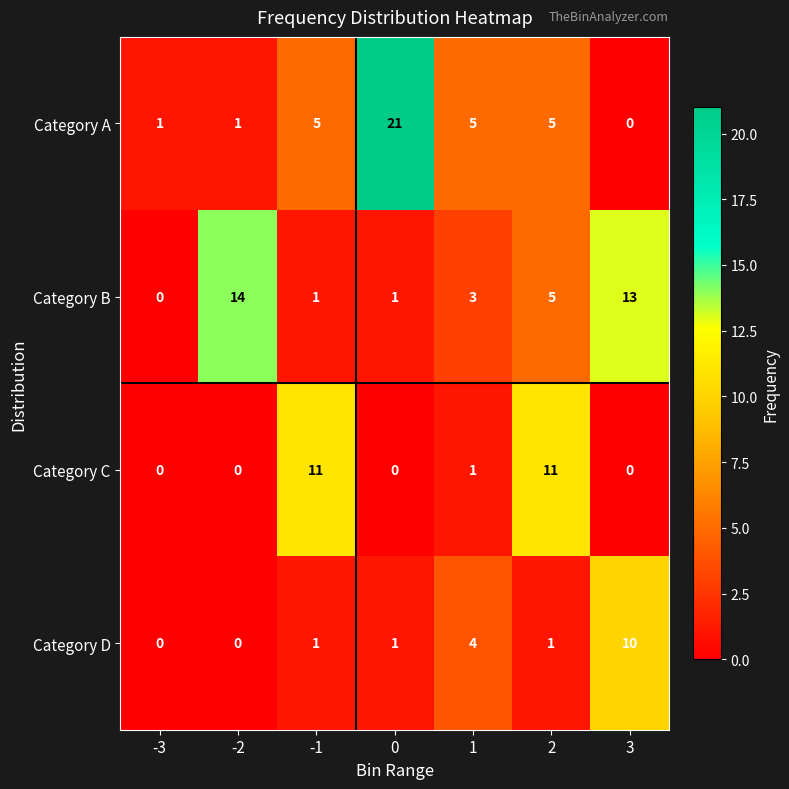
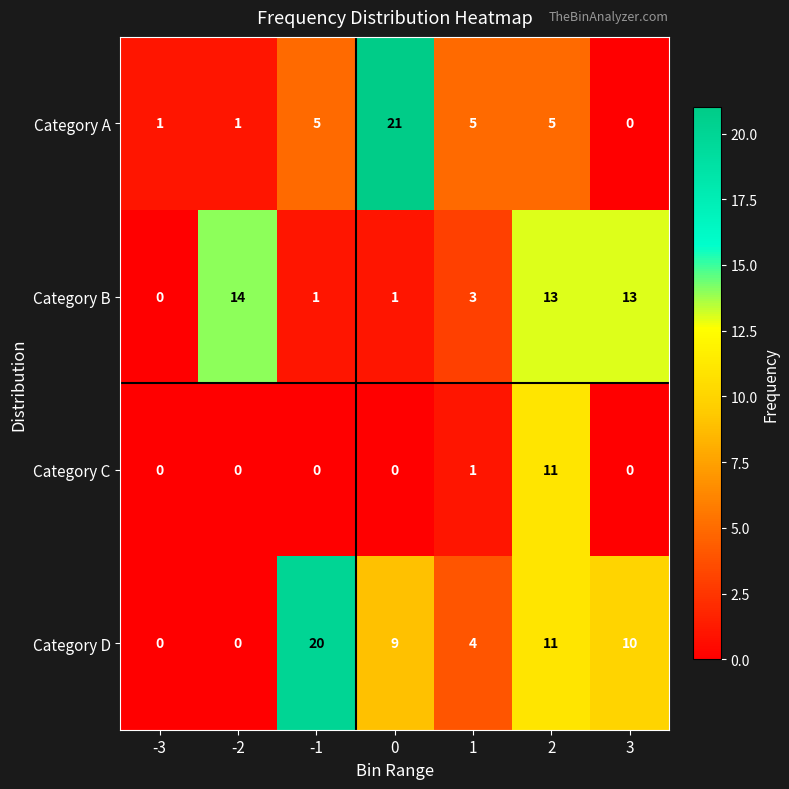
  {
    "Category A": {
      "-3": 1,
      "-2": 1,
      "-1": 5,
      "0": 21,
      "1": 5,
      "2": 5,
      "3": 0
    },
    "Category B": {
      "-3": 0,
      "-2": 14,
      "-1": 1,
      "0": 1,
      "1": 3,
-     "2": 5,
+     "2": 13,
      "3": 13
    },
    "Category C": {
      "-3": 0,
      "-2": 0,
-     "-1": 11,
+     "-1": 0,
      "0": 0,
      "1": 1,
      "2": 11,
      "3": 0
    },
    "Category D": {
      "-3": 0,
      "-2": 0,
-     "-1": 1,
-     "0": 1,
+     "-1": 20,
+     "0": 9,
      "1": 4,
-     "2": 1,
+     "2": 11,
      "3": 10
    }
  }
